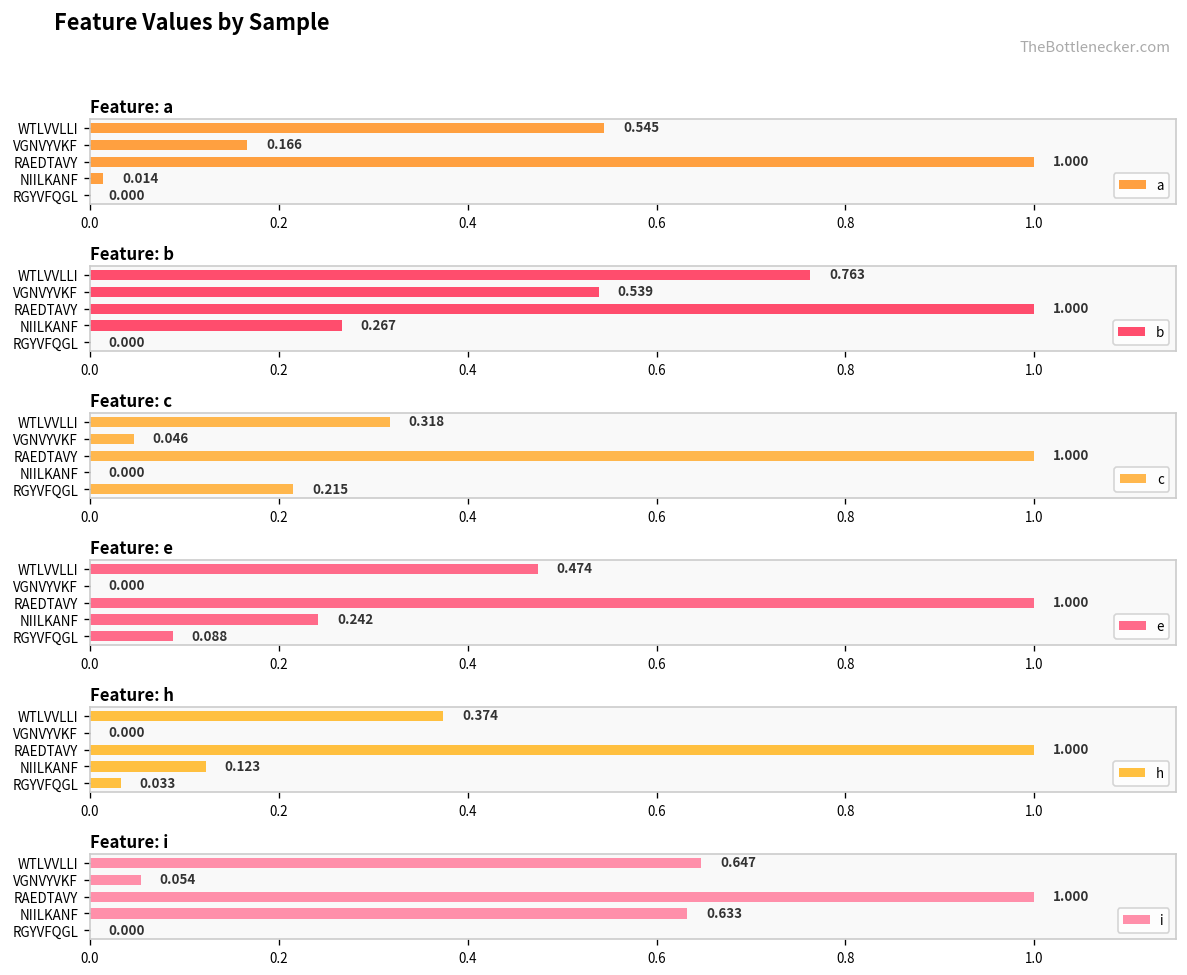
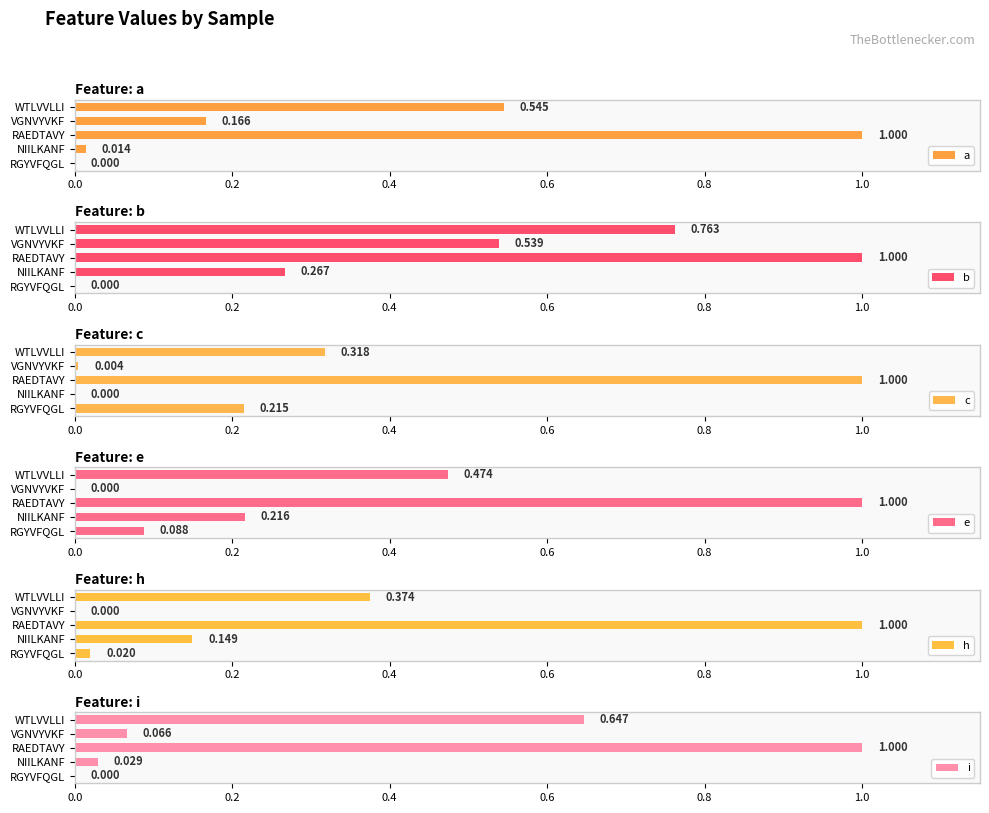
  {
    "Feature: a": {
      "WTLVVLLI": 0.545,
      "VGNVYVKF": 0.166,
      "RAEDTAVY": 1.000,
      "NIILKANF": 0.014,
      "RGYVFQGL": 0.000
    },
    "Feature: b": {
      "WTLVVLLI": 0.763,
      "VGNVYVKF": 0.539,
      "RAEDTAVY": 1.000,
      "NIILKANF": 0.267,
      "RGYVFQGL": 0.000
    },
    "Feature: c": {
      "WTLVVLLI": 0.318,
-     "VGNVYVKF": 0.046,
+     "VGNVYVKF": 0.004,
      "RAEDTAVY": 1.000,
      "NIILKANF": 0.000,
      "RGYVFQGL": 0.215
    },
    "Feature: e": {
      "WTLVVLLI": 0.474,
      "VGNVYVKF": 0.000,
      "RAEDTAVY": 1.000,
-     "NIILKANF": 0.242,
+     "NIILKANF": 0.216,
      "RGYVFQGL": 0.088
    },
    "Feature: h": {
      "WTLVVLLI": 0.374,
      "VGNVYVKF": 0.000,
      "RAEDTAVY": 1.000,
-     "NIILKANF": 0.123,
-     "RGYVFQGL": 0.033
+     "NIILKANF": 0.149,
+     "RGYVFQGL": 0.020
    },
    "Feature: i": {
      "WTLVVLLI": 0.647,
-     "VGNVYVKF": 0.054,
+     "VGNVYVKF": 0.066,
      "RAEDTAVY": 1.000,
-     "NIILKANF": 0.633,
+     "NIILKANF": 0.029,
      "RGYVFQGL": 0.000
    }
  }
